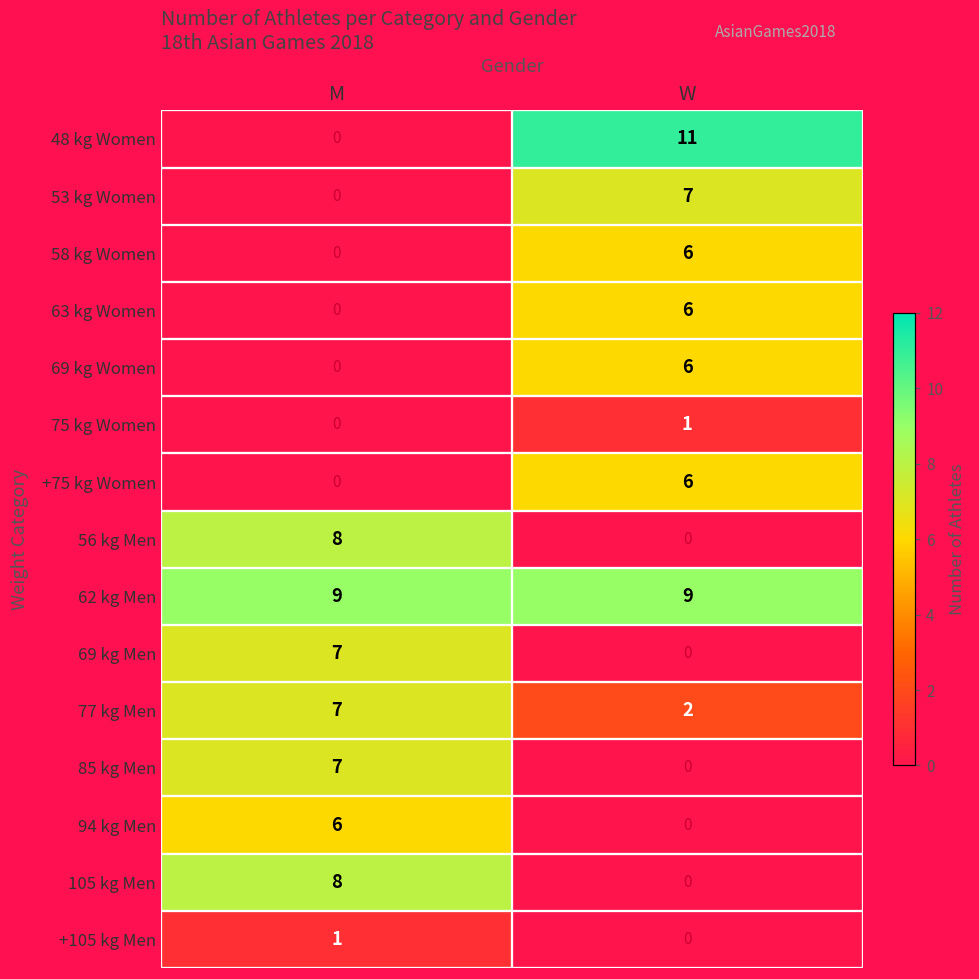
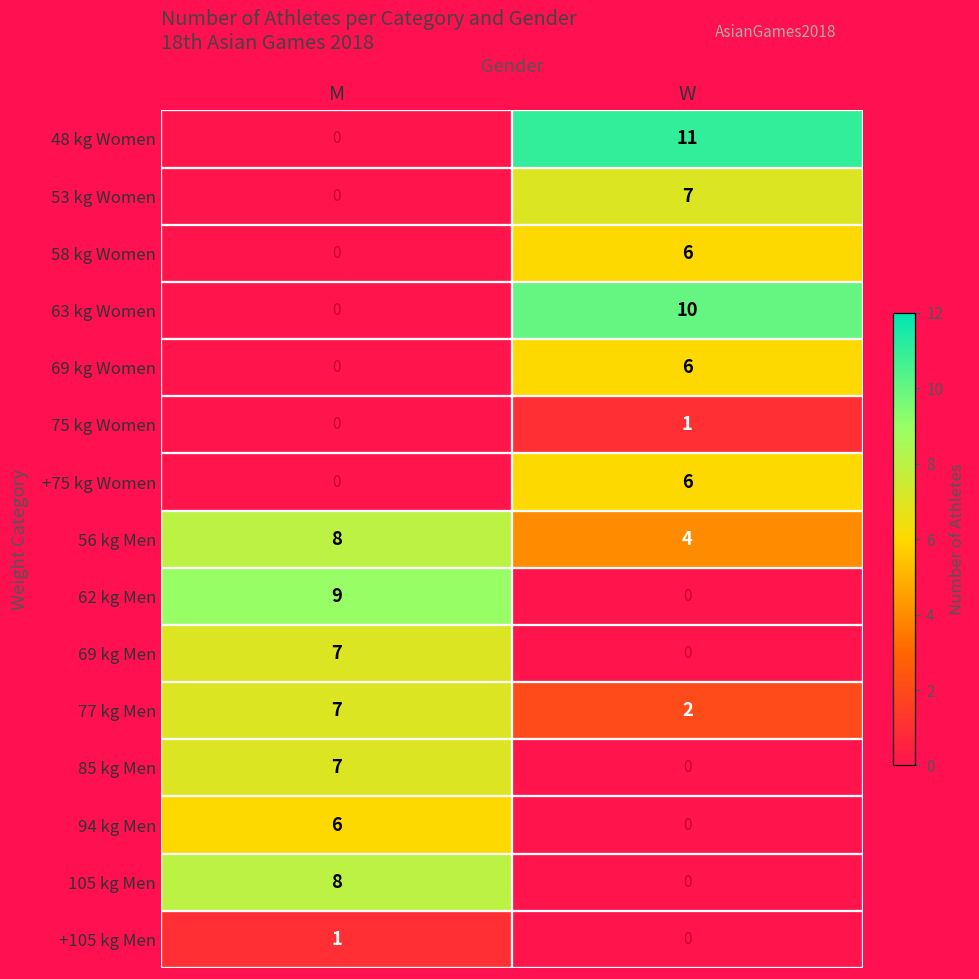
  {
    "48 kg Women": {
      "M": 0,
      "W": 11
    },
    "53 kg Women": {
      "M": 0,
      "W": 7
    },
    "58 kg Women": {
      "M": 0,
      "W": 6
    },
    "63 kg Women": {
      "M": 0,
-     "W": 6
+     "W": 10
    },
    "69 kg Women": {
      "M": 0,
      "W": 6
    },
    "75 kg Women": {
      "M": 0,
      "W": 1
    },
    "+75 kg Women": {
      "M": 0,
      "W": 6
    },
    "56 kg Men": {
      "M": 8,
-     "W": 0
+     "W": 4
    },
    "62 kg Men": {
      "M": 9,
-     "W": 9
+     "W": 0
    },
    "69 kg Men": {
      "M": 7,
      "W": 0
    },
    "77 kg Men": {
      "M": 7,
      "W": 2
    },
    "85 kg Men": {
      "M": 7,
      "W": 0
    },
    "94 kg Men": {
      "M": 6,
      "W": 0
    },
    "105 kg Men": {
      "M": 8,
      "W": 0
    },
    "+105 kg Men": {
      "M": 1,
      "W": 0
    }
  }
